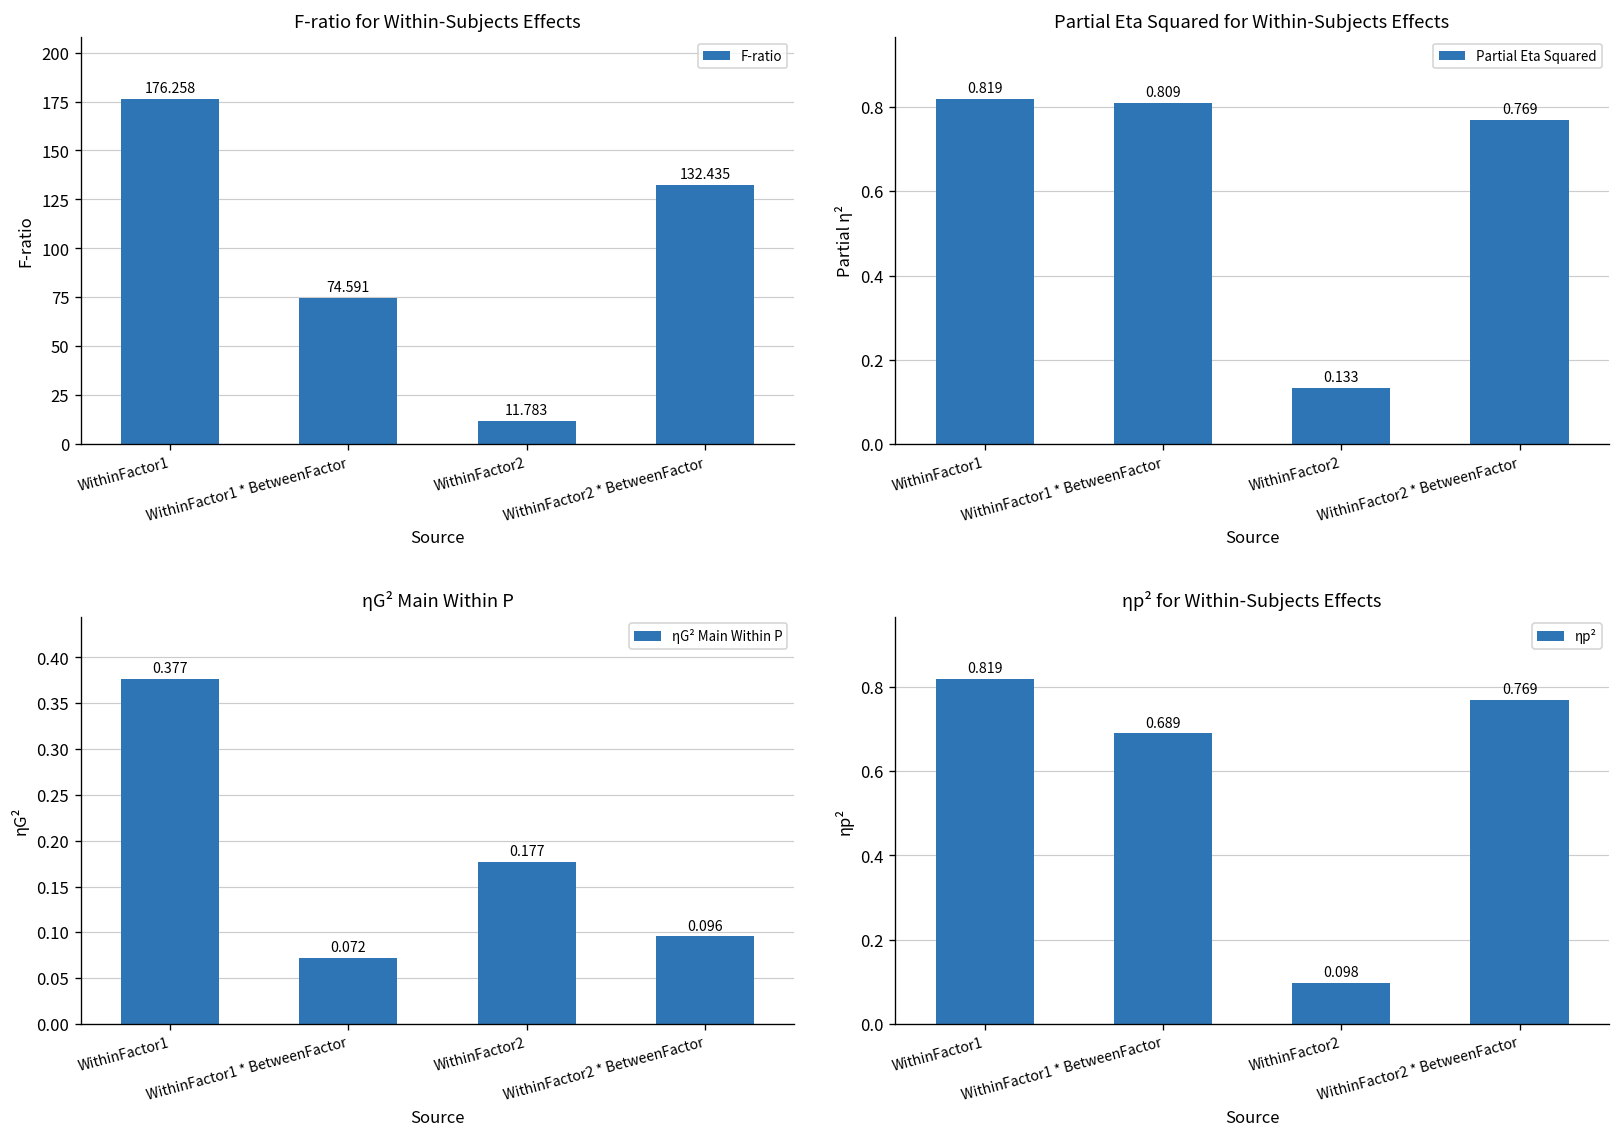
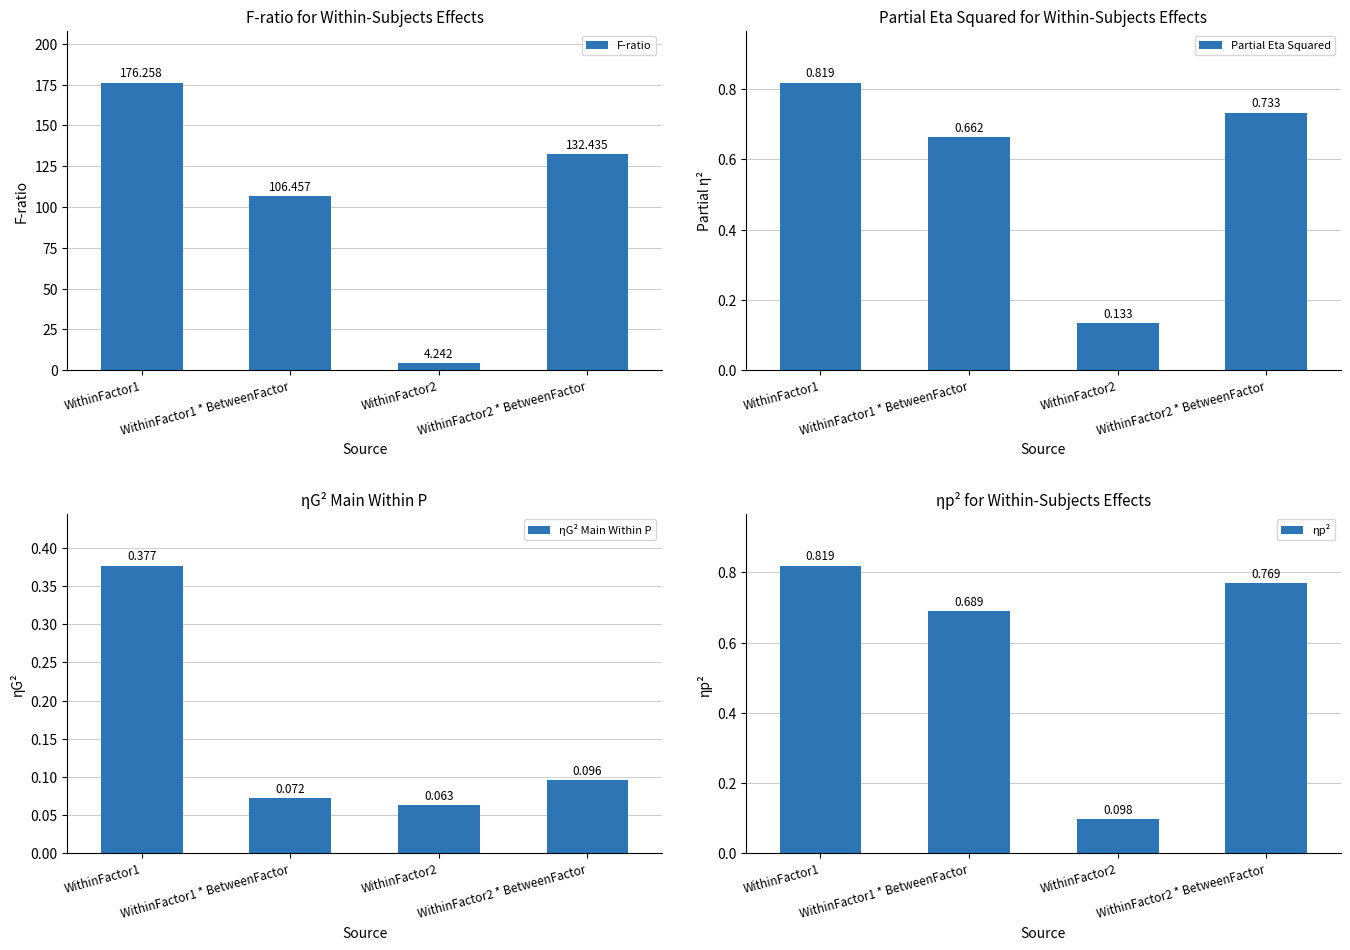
  {
    "F-ratio for Within-Subjects Effects": {
      "WithinFactor1": 176.258,
-     "WithinFactor1 * BetweenFactor": 74.591,
-     "WithinFactor2": 11.783,
+     "WithinFactor1 * BetweenFactor": 106.457,
+     "WithinFactor2": 4.242,
      "WithinFactor2 * BetweenFactor": 132.435
    },
    "Partial Eta Squared for Within-Subjects Effects": {
      "WithinFactor1": 0.819,
-     "WithinFactor1 * BetweenFactor": 0.809,
+     "WithinFactor1 * BetweenFactor": 0.662,
      "WithinFactor2": 0.133,
-     "WithinFactor2 * BetweenFactor": 0.769
+     "WithinFactor2 * BetweenFactor": 0.733
    },
    "ηG² Main Within P": {
      "WithinFactor1": 0.377,
      "WithinFactor1 * BetweenFactor": 0.072,
-     "WithinFactor2": 0.177,
+     "WithinFactor2": 0.063,
      "WithinFactor2 * BetweenFactor": 0.096
    },
    "ηp² for Within-Subjects Effects": {
      "WithinFactor1": 0.819,
      "WithinFactor1 * BetweenFactor": 0.689,
      "WithinFactor2": 0.098,
      "WithinFactor2 * BetweenFactor": 0.769
    }
  }
